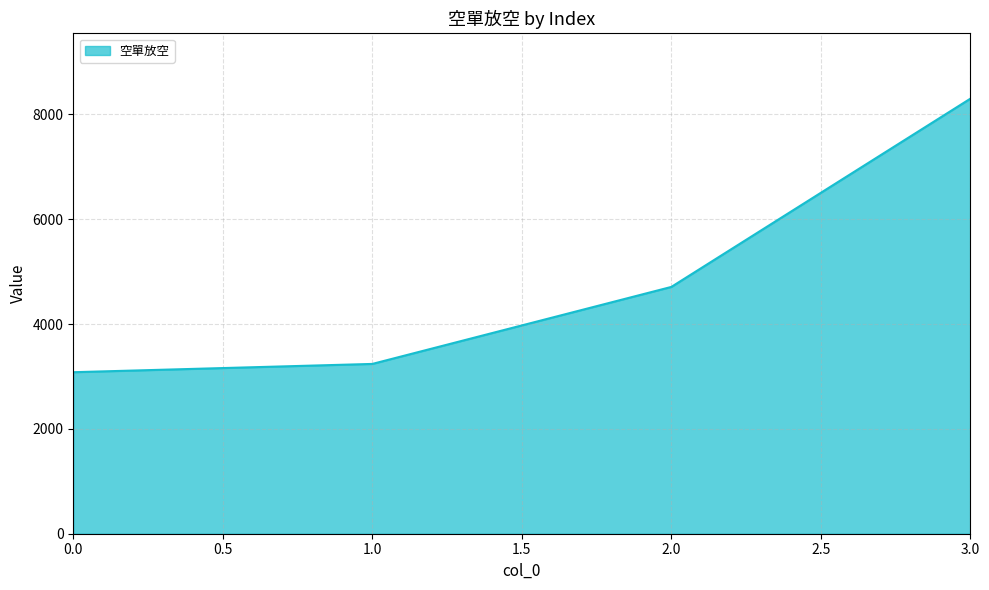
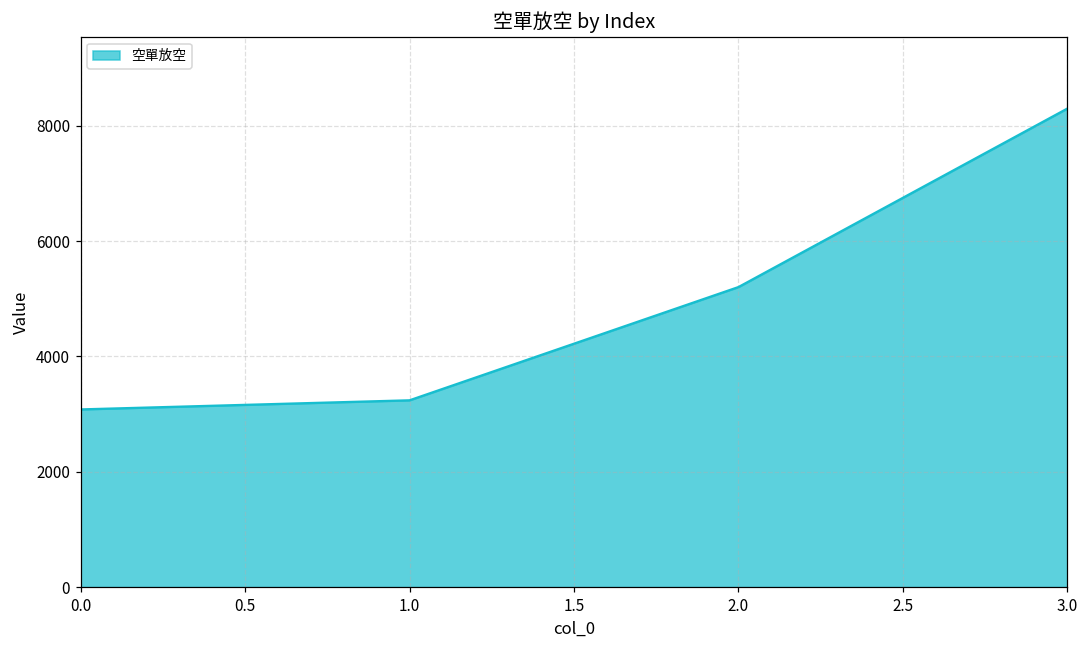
  {
    "0.0": 3100,
    "1.0": 3200,
-   "2.0": 4700,
+   "2.0": 5200,
    "3.0": 8300
  }
